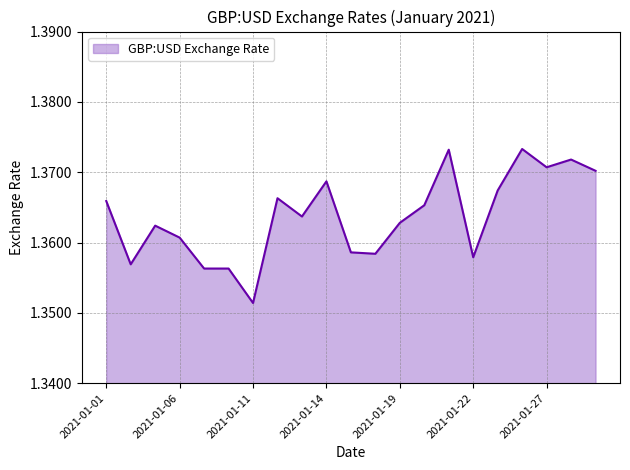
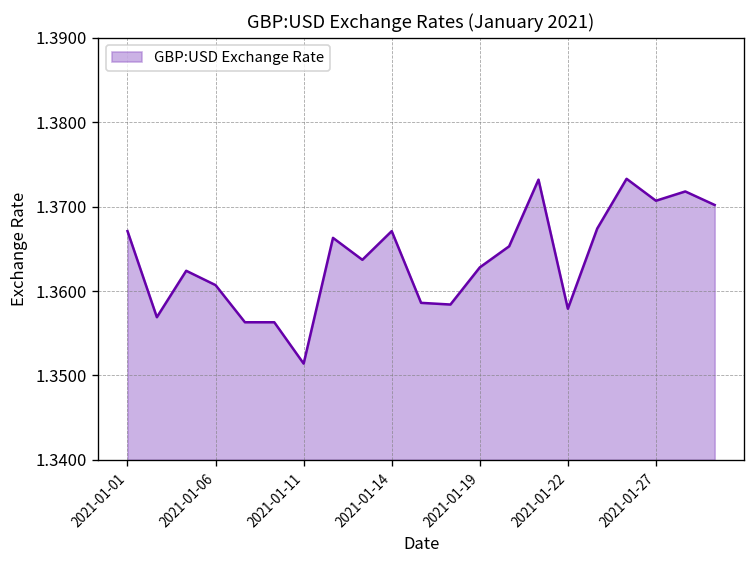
  {
-   "2021-01-01": 1.366,
+   "2021-01-01": 1.367,
    "2021-01-06": 1.361,
    "2021-01-11": 1.351,
-   "2021-01-14": 1.369,
+   "2021-01-14": 1.367,
    "2021-01-19": 1.363,
    "2021-01-22": 1.358,
    "2021-01-27": 1.371
  }
